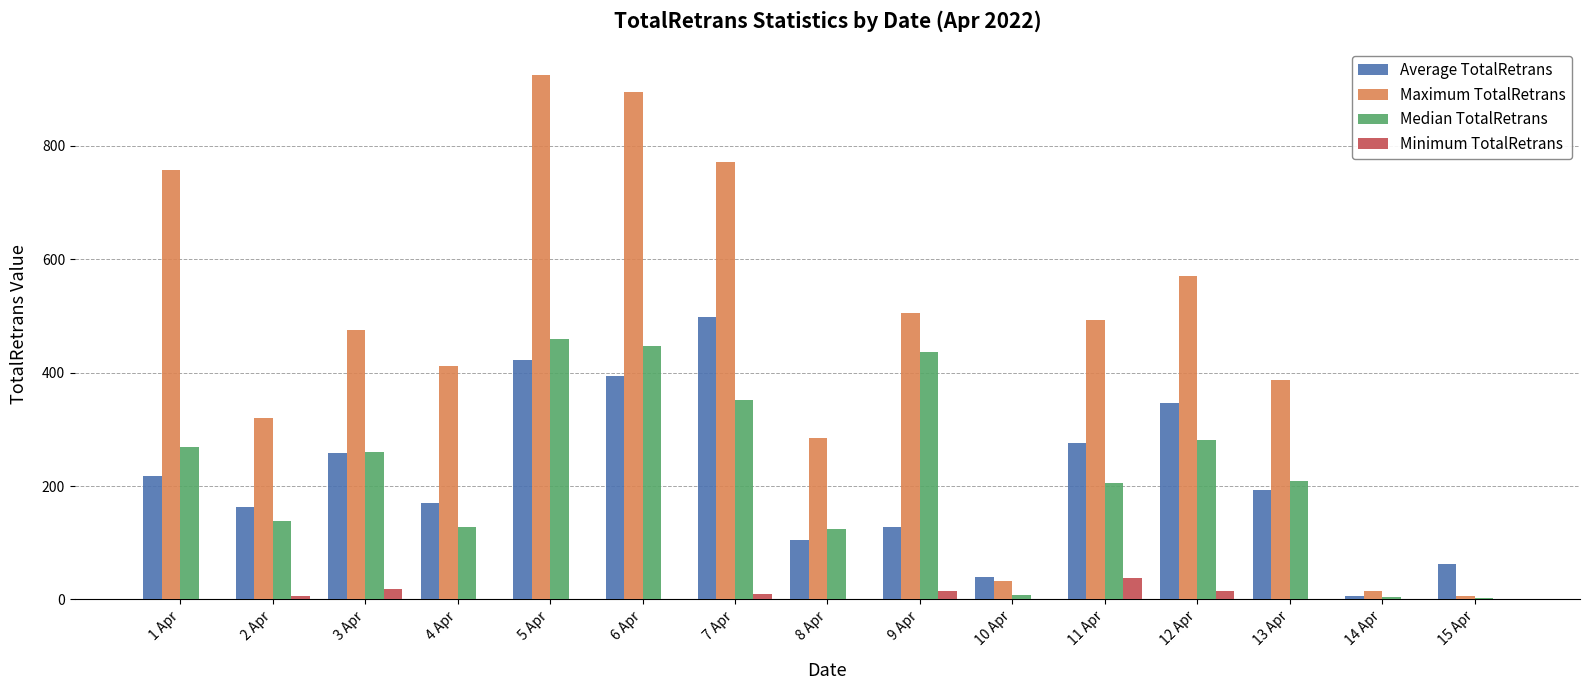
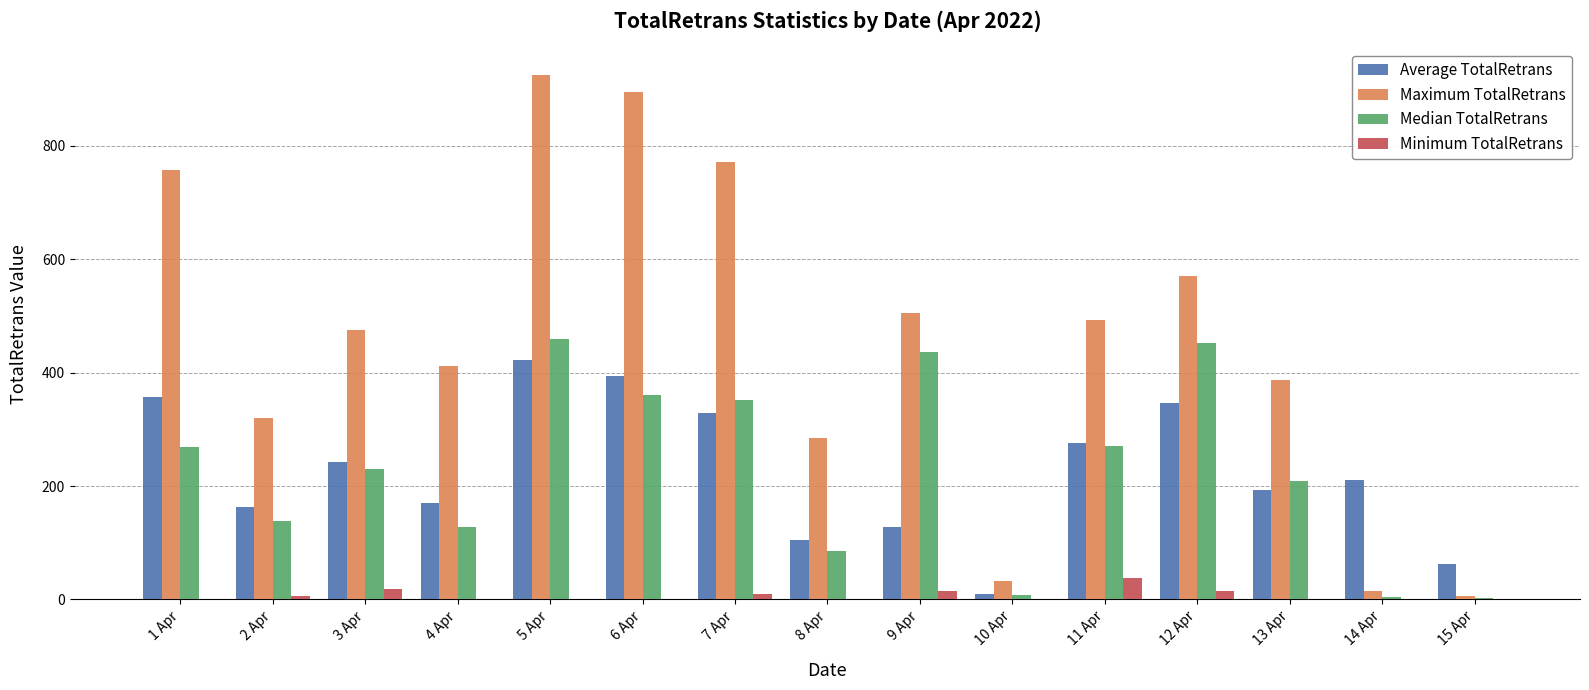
  {
    "Average TotalRetrans": {
-     "1 Apr": 220,
+     "1 Apr": 360,
      "2 Apr": 160,
-     "3 Apr": 260,
+     "3 Apr": 240,
      "4 Apr": 170,
      "5 Apr": 420,
      "6 Apr": 390,
-     "7 Apr": 500,
+     "7 Apr": 330,
      "8 Apr": 100,
      "9 Apr": 130,
-     "10 Apr": 40,
+     "10 Apr": 10,
      "11 Apr": 280,
      "12 Apr": 350,
      "13 Apr": 190,
-     "14 Apr": 10,
+     "14 Apr": 210,
      "15 Apr": 60
    },
    "Median TotalRetrans": {
      "1 Apr": 270,
      "2 Apr": 140,
-     "3 Apr": 260,
+     "3 Apr": 230,
      "4 Apr": 130,
      "5 Apr": 460,
-     "6 Apr": 450,
+     "6 Apr": 360,
      "7 Apr": 350,
-     "8 Apr": 120,
+     "8 Apr": 90,
      "9 Apr": 440,
      "10 Apr": 10,
-     "11 Apr": 210,
-     "12 Apr": 280,
+     "11 Apr": 270,
+     "12 Apr": 450,
      "13 Apr": 210,
      "14 Apr": 10
    }
  }
